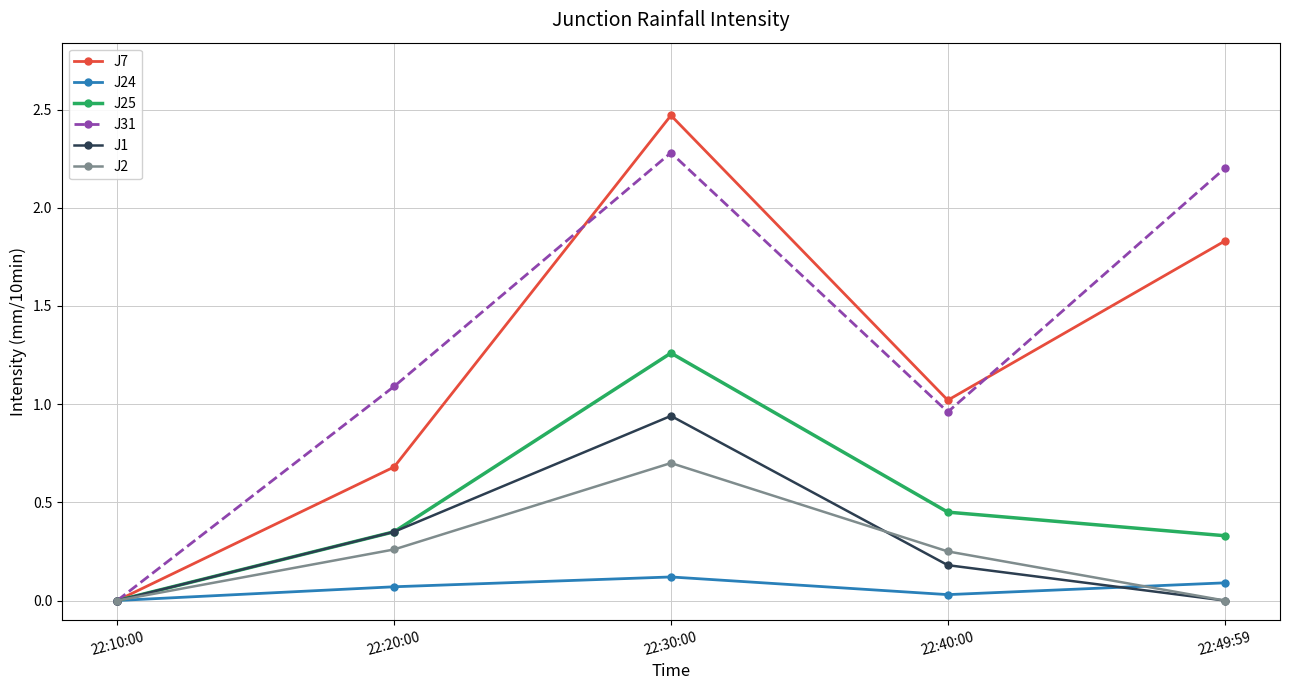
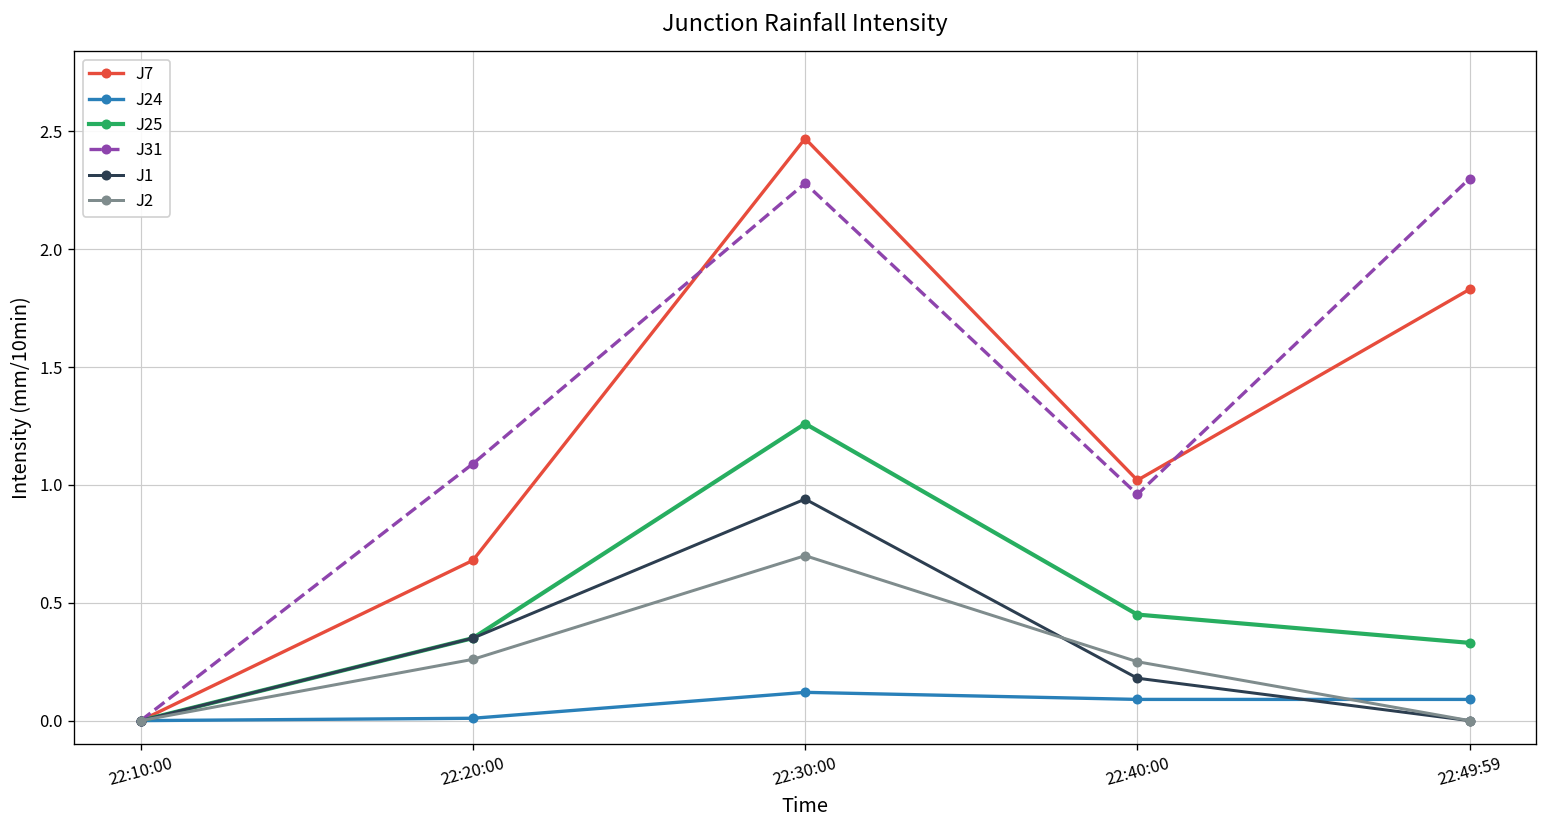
  {
    "J7": {
      "22:20:00": 0.68,
      "22:30:00": 2.47,
      "22:40:00": 1.02,
      "22:49:59": 1.83
    },
    "J24": {
-     "22:20:00": 0.07,
+     "22:20:00": 0.01,
      "22:30:00": 0.12,
-     "22:40:00": 0.03,
+     "22:40:00": 0.09,
      "22:49:59": 0.09
    },
    "J25": {
      "22:30:00": 1.26,
      "22:40:00": 0.45,
      "22:49:59": 0.33
    },
    "J31": {
      "22:20:00": 1.1,
      "22:30:00": 2.28,
      "22:40:00": 0.96,
-     "22:49:59": 2.2
+     "22:49:59": 2.3
    },
    "J1": {
      "22:30:00": 0.94,
      "22:40:00": 0.18
    },
    "J2": {
      "22:20:00": 0.26,
      "22:30:00": 0.70,
      "22:40:00": 0.25
    }
  }
